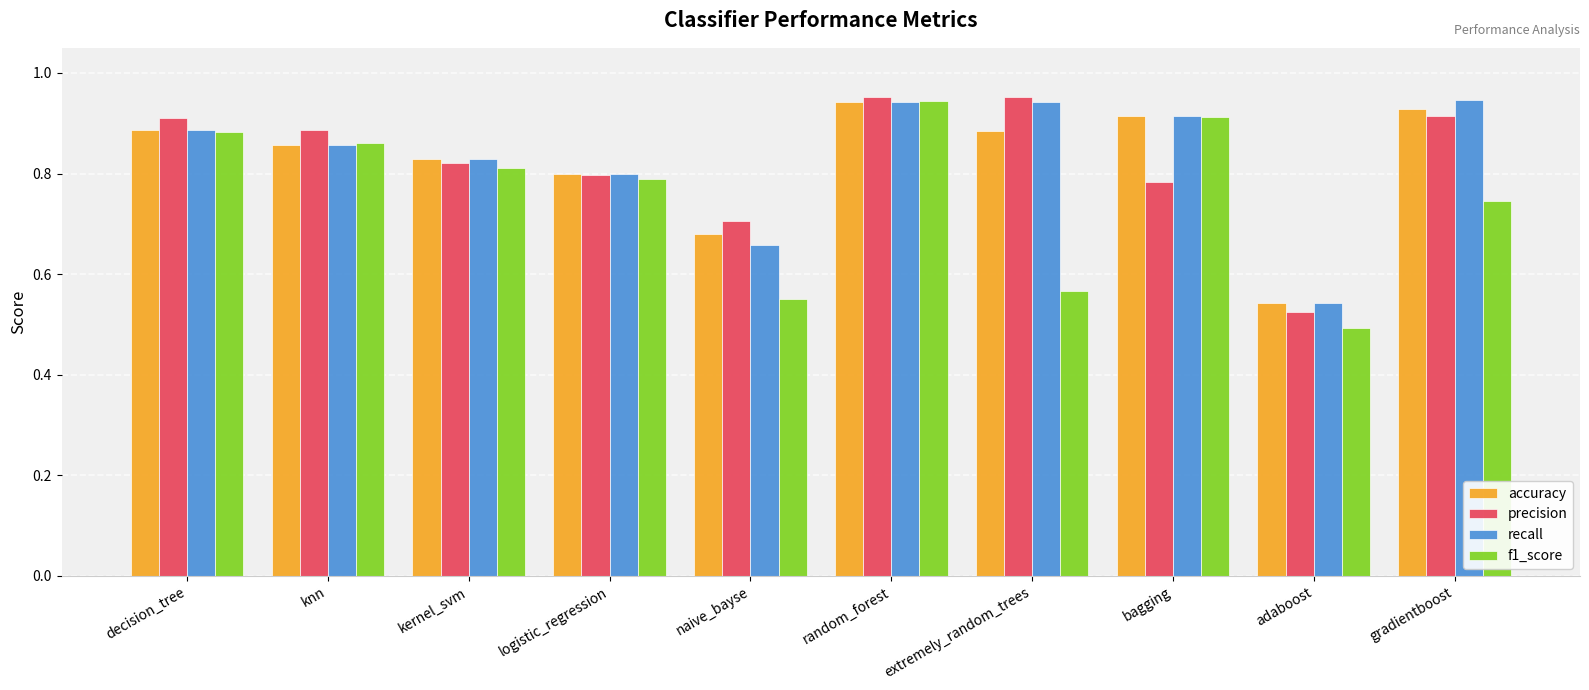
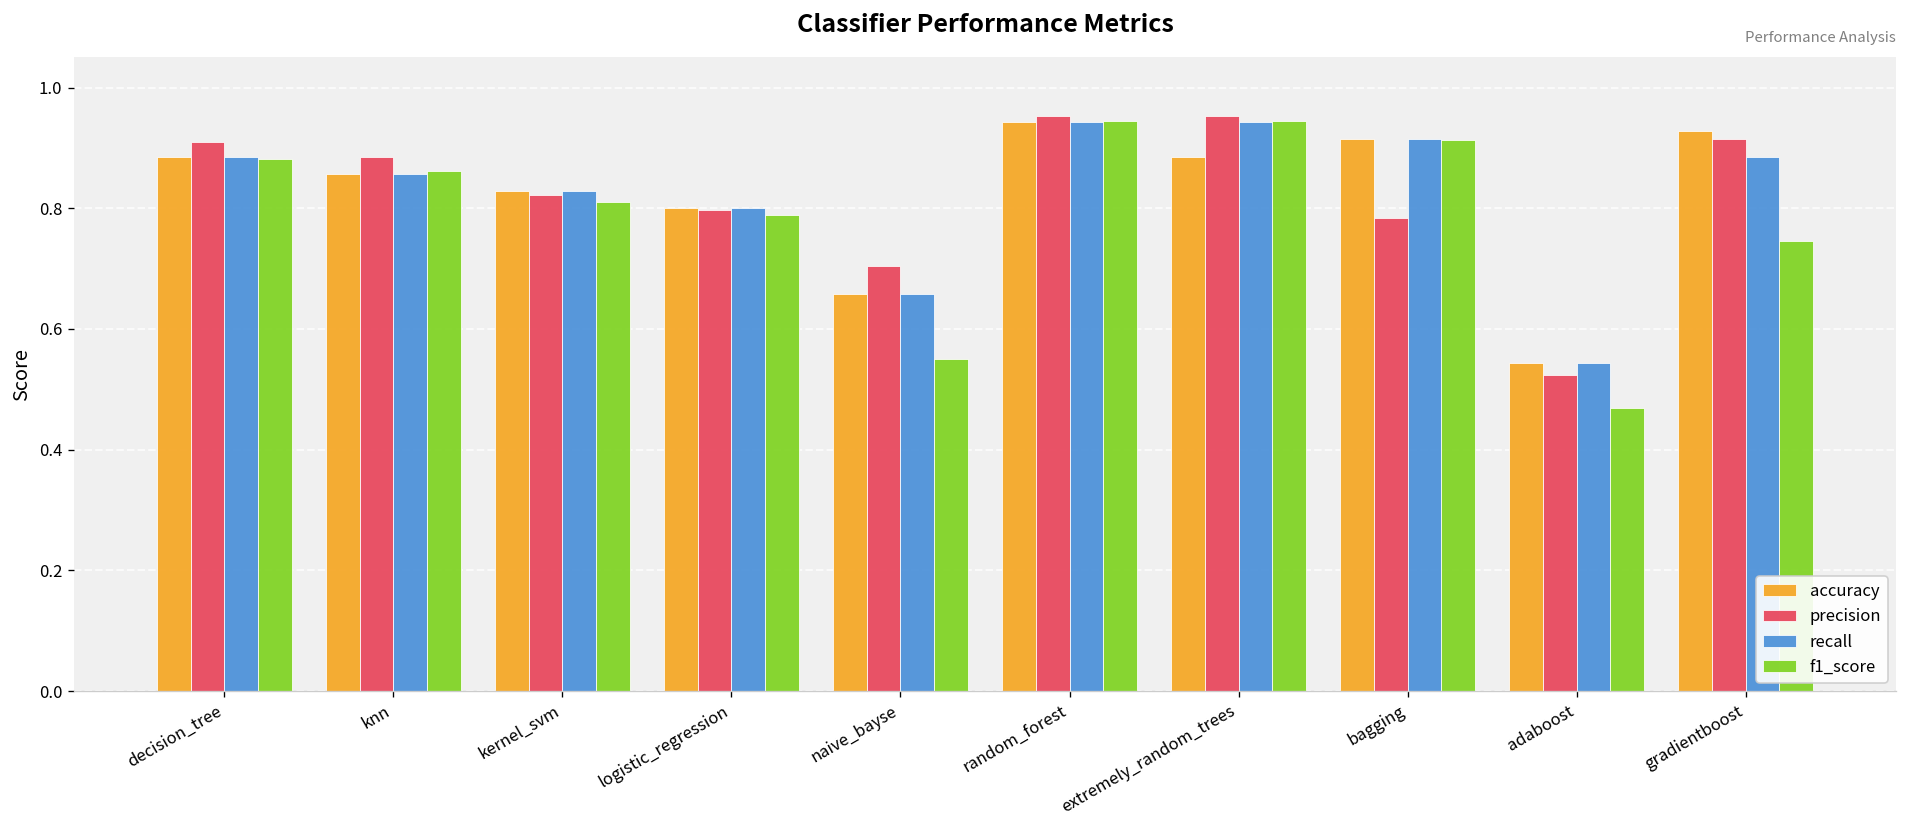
  {
    "accuracy": {
      "decision_tree": 0.89,
      "knn": 0.86,
      "kernel_svm": 0.83,
      "logistic_regression": 0.80,
-     "naive_bayse": 0.68,
+     "naive_bayse": 0.66,
      "random_forest": 0.94,
      "extremely_random_trees": 0.88,
      "bagging": 0.91,
      "adaboost": 0.54,
      "gradientboost": 0.93
    },
    "precision": {
      "decision_tree": 0.91,
      "knn": 0.89,
      "kernel_svm": 0.82,
      "logistic_regression": 0.80,
      "naive_bayse": 0.70,
      "random_forest": 0.95,
      "extremely_random_trees": 0.95,
      "bagging": 0.78,
      "adaboost": 0.52,
      "gradientboost": 0.91
    },
    "recall": {
      "decision_tree": 0.89,
      "knn": 0.86,
      "kernel_svm": 0.83,
      "logistic_regression": 0.80,
      "naive_bayse": 0.66,
      "random_forest": 0.94,
      "extremely_random_trees": 0.94,
      "bagging": 0.91,
      "adaboost": 0.54,
-     "gradientboost": 0.95
+     "gradientboost": 0.89
    },
    "f1_score": {
      "decision_tree": 0.88,
      "knn": 0.86,
      "kernel_svm": 0.81,
      "logistic_regression": 0.79,
      "naive_bayse": 0.55,
      "random_forest": 0.94,
-     "extremely_random_trees": 0.57,
+     "extremely_random_trees": 0.94,
      "bagging": 0.91,
-     "adaboost": 0.49,
+     "adaboost": 0.47,
      "gradientboost": 0.74
    }
  }
